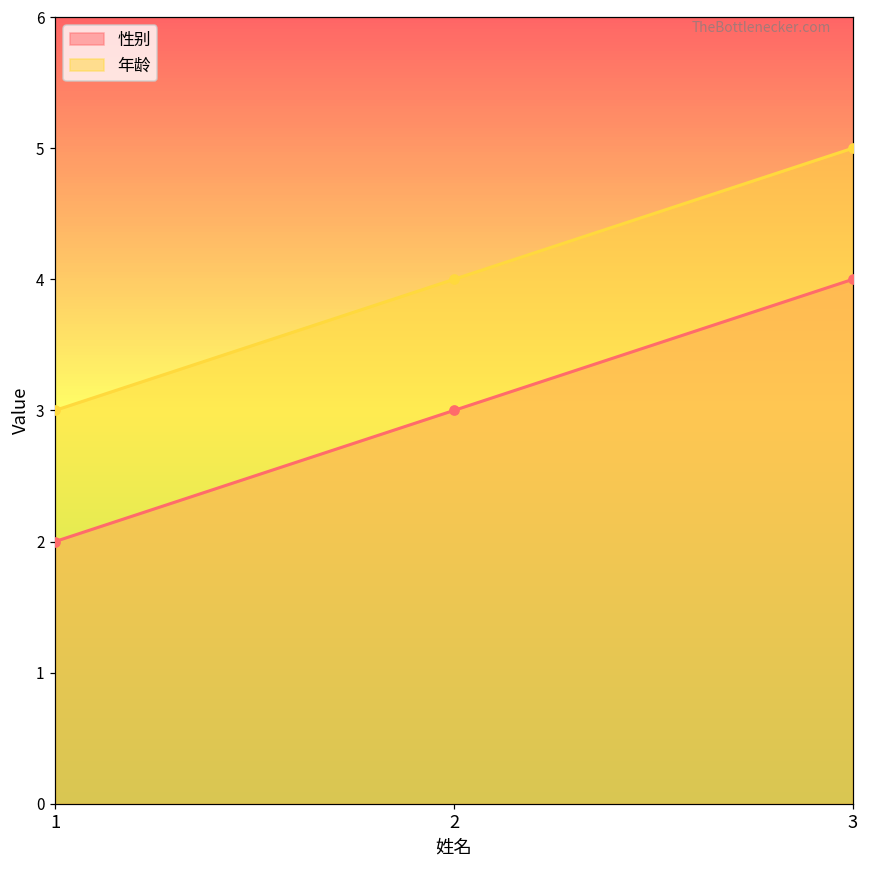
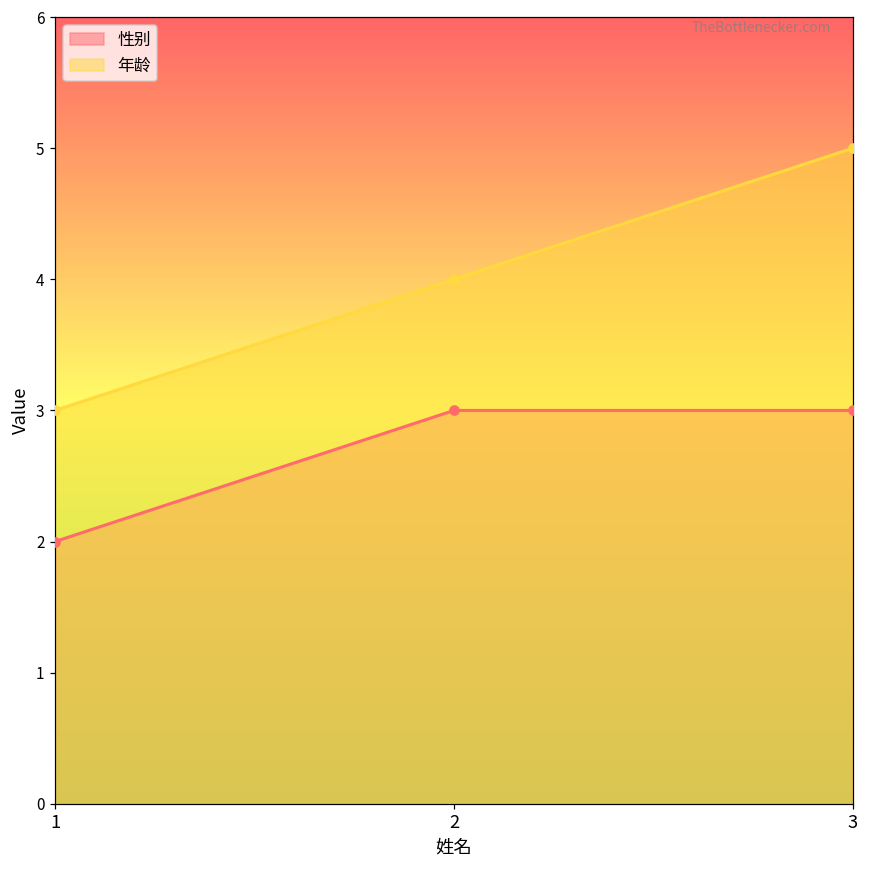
  {
    "性别": {
      "1": 2,
      "2": 3,
-     "3": 4
+     "3": 3
    },
    "年龄": {
      "1": 3,
      "2": 4,
      "3": 5
    }
  }
